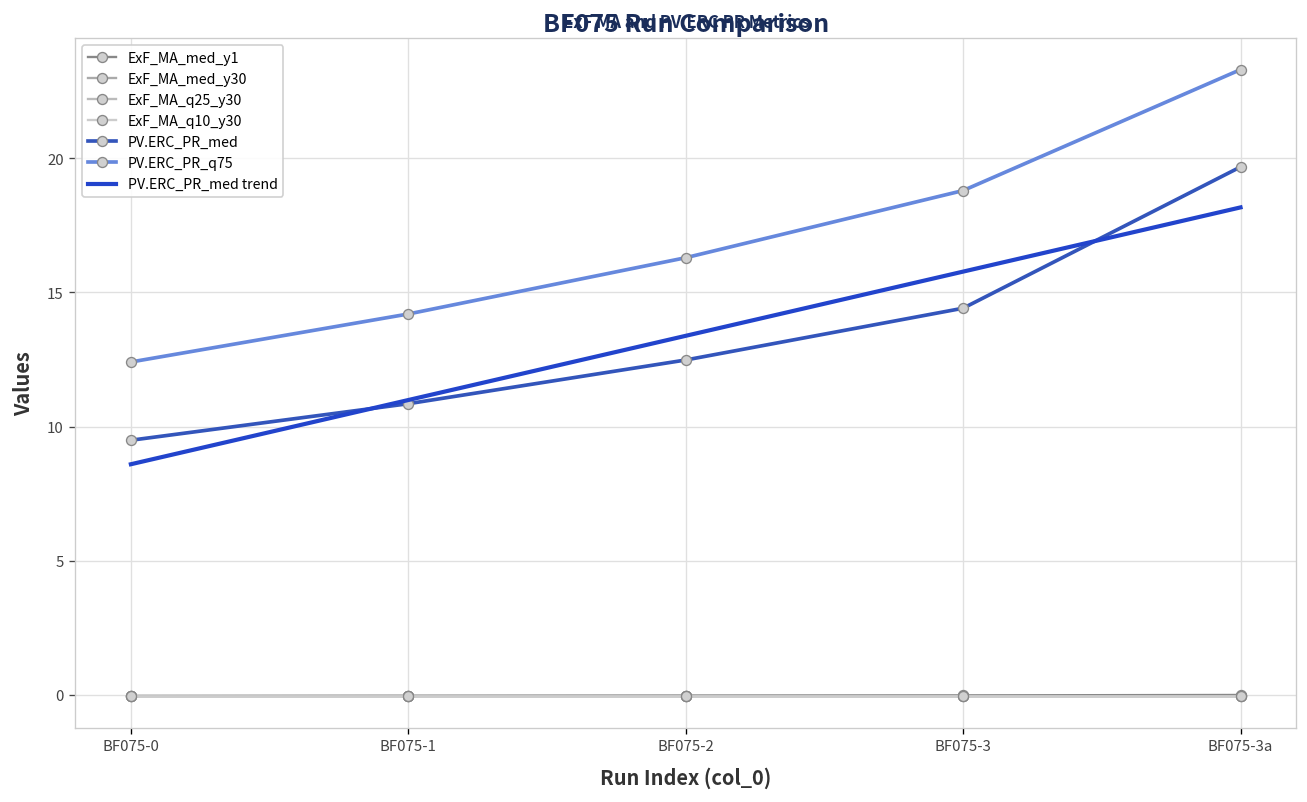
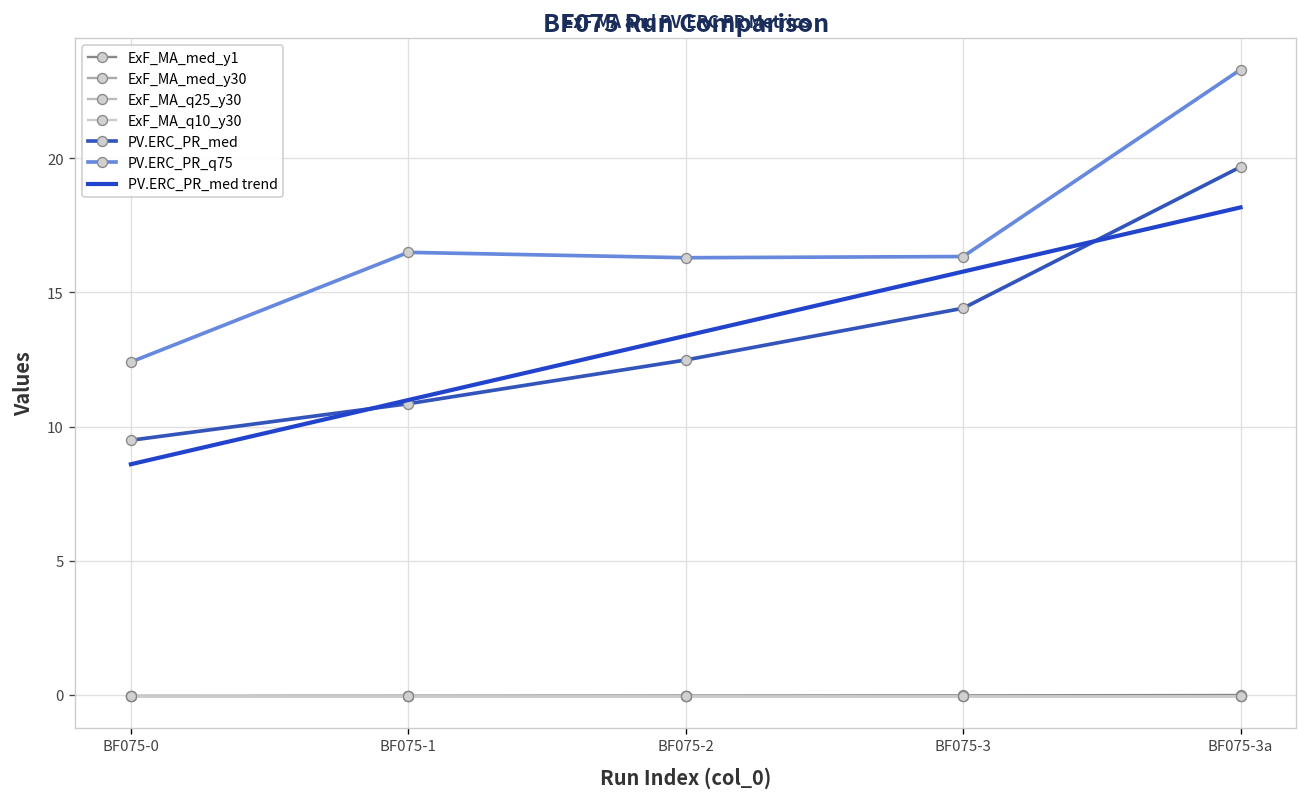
  {
    "PV.ERC_PR_q75": {
      "BF075-0": 12.4,
-     "BF075-1": 14.2,
+     "BF075-1": 16.5,
      "BF075-2": 16.3,
-     "BF075-3": 18.8,
+     "BF075-3": 16.3,
      "BF075-3a": 23.3
    }
  }
